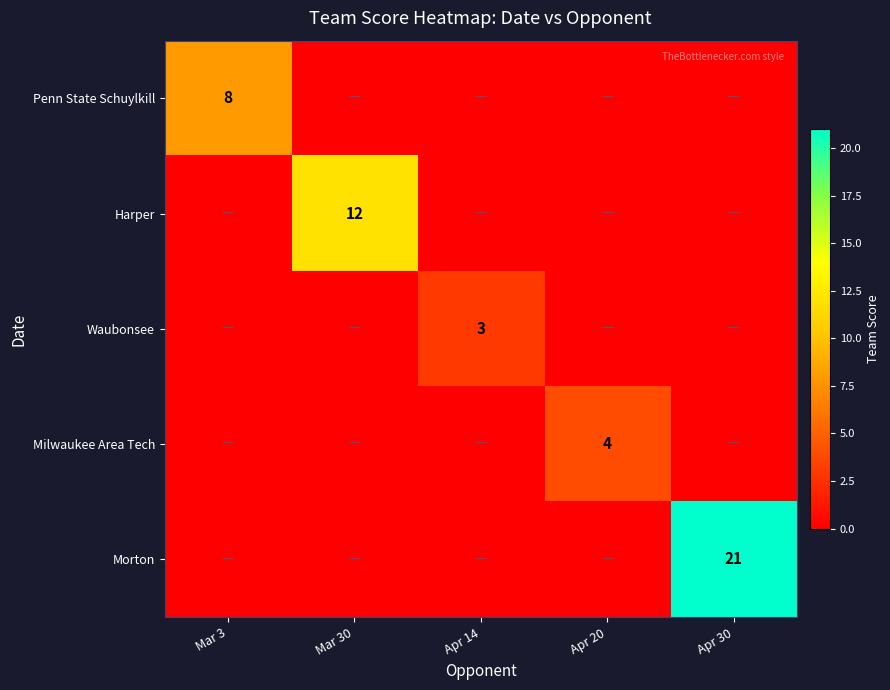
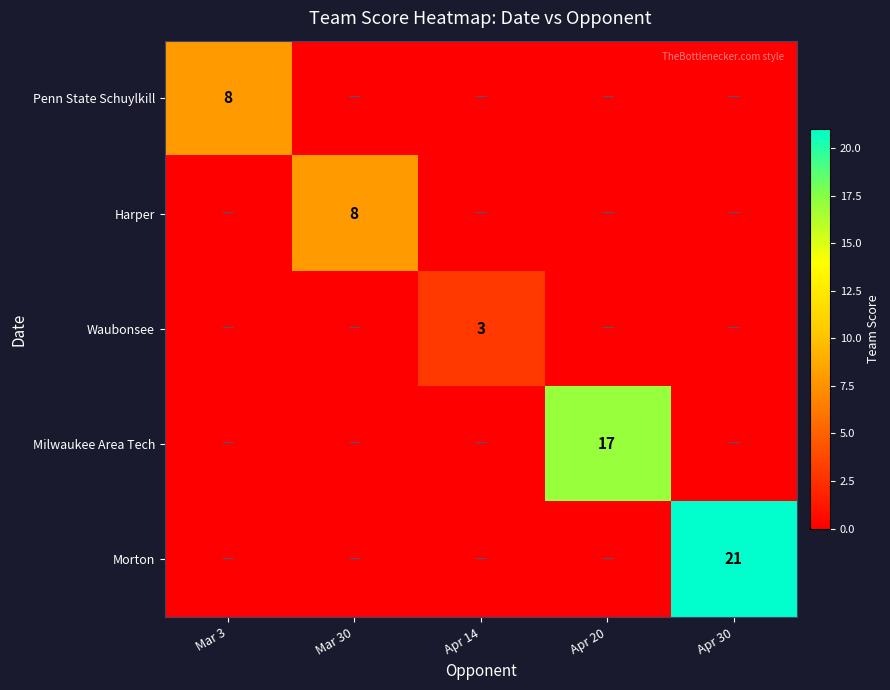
  {
    "Penn State Schuylkill": {
      "Mar 3": 8
    },
    "Harper": {
-     "Mar 30": 12
+     "Mar 30": 8
    },
    "Waubonsee": {
      "Apr 14": 3
    },
    "Milwaukee Area Tech": {
-     "Apr 20": 4
+     "Apr 20": 17
    },
    "Morton": {
      "Apr 30": 21
    }
  }
